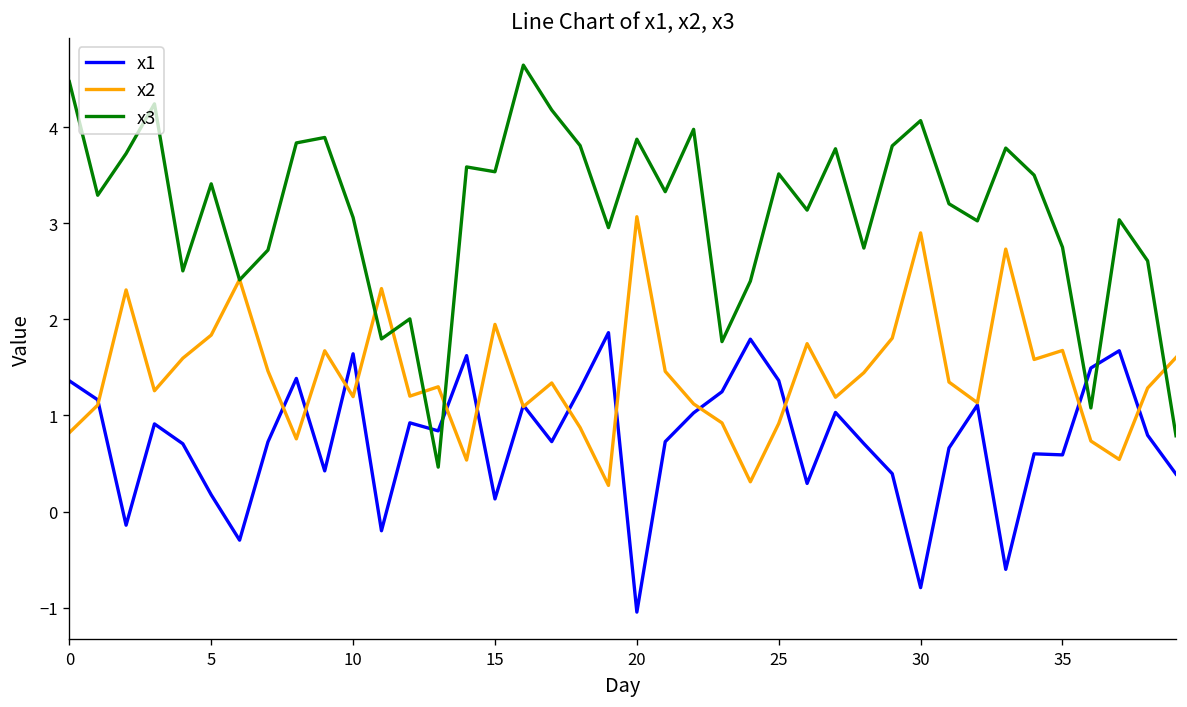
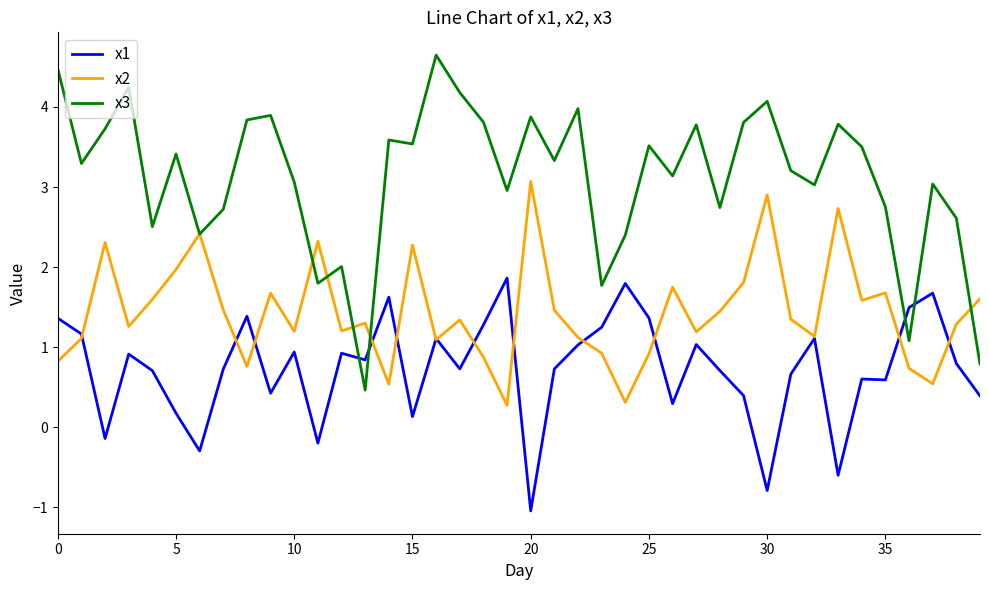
  {
    "x1": {
      "0": 1.4,
      "5": 0.2,
-     "10": 1.6,
+     "10": 0.9,
      "15": 0.1,
      "20": -1.0,
      "25": 1.4,
      "30": -0.8,
      "35": 0.6
    },
    "x2": {
      "0": 0.8,
-     "5": 1.8,
+     "5": 2.0,
      "10": 1.2,
-     "15": 1.9,
+     "15": 2.3,
      "20": 3.1,
      "25": 0.9,
      "30": 2.9,
      "35": 1.7
    },
    "x3": {
      "0": 4.5,
      "5": 3.4,
      "10": 3.1,
      "15": 3.5,
      "20": 3.9,
      "25": 3.5,
      "30": 4.1,
      "35": 2.8
    }
  }
